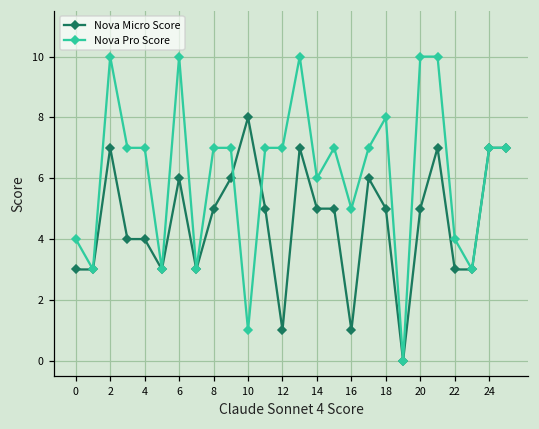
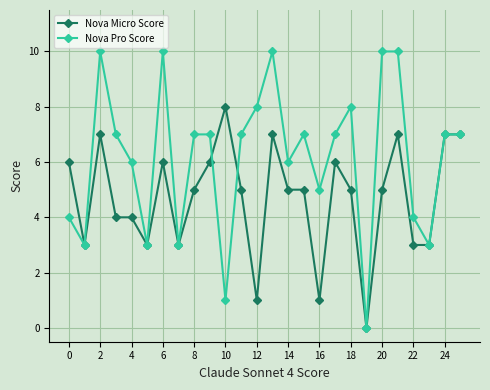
  {
    "Nova Micro Score": {
-     "0": 3,
+     "0": 6,
      "2": 7,
      "4": 4,
      "6": 6,
      "8": 5,
      "10": 8,
      "12": 1,
      "14": 5,
      "16": 1,
      "18": 5,
      "20": 5,
      "22": 3
    },
    "Nova Pro Score": {
      "0": 4,
      "2": 10,
-     "4": 7,
+     "4": 6,
      "6": 10,
      "8": 7,
      "10": 1,
-     "12": 7,
+     "12": 8,
      "14": 6,
      "16": 5,
      "18": 8,
      "20": 10,
      "22": 4
    }
  }
